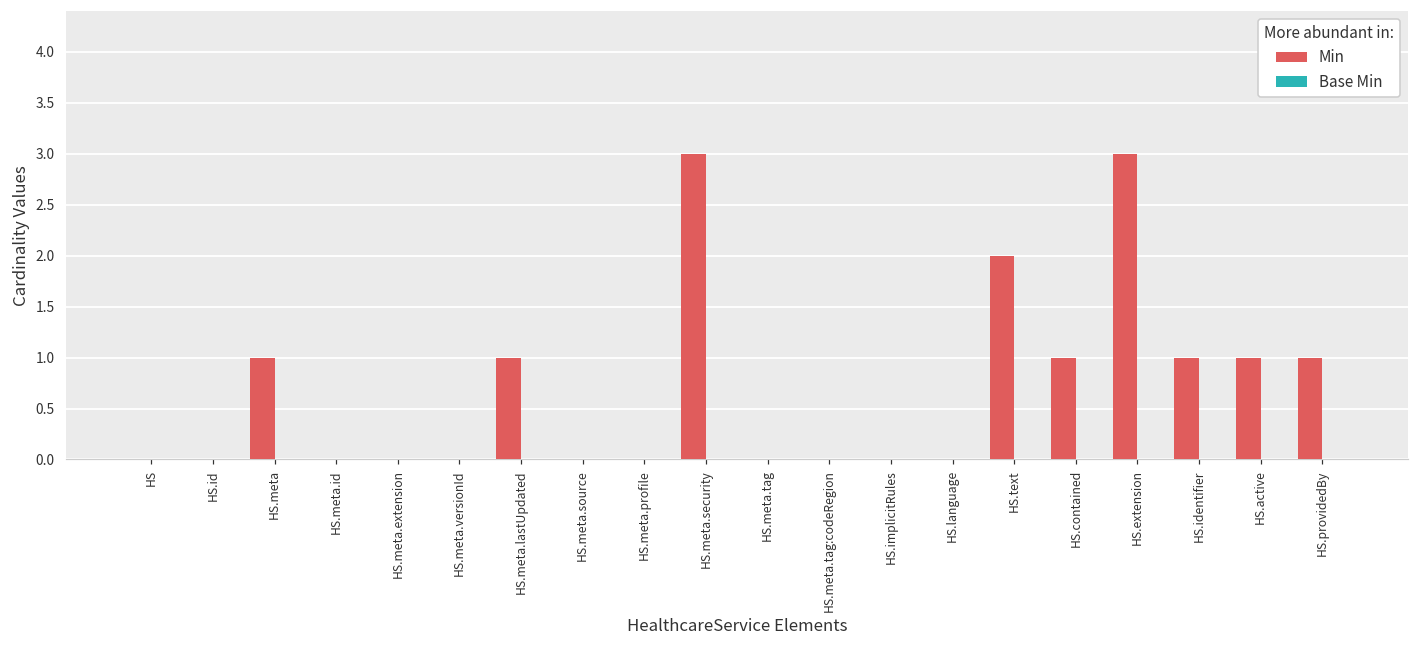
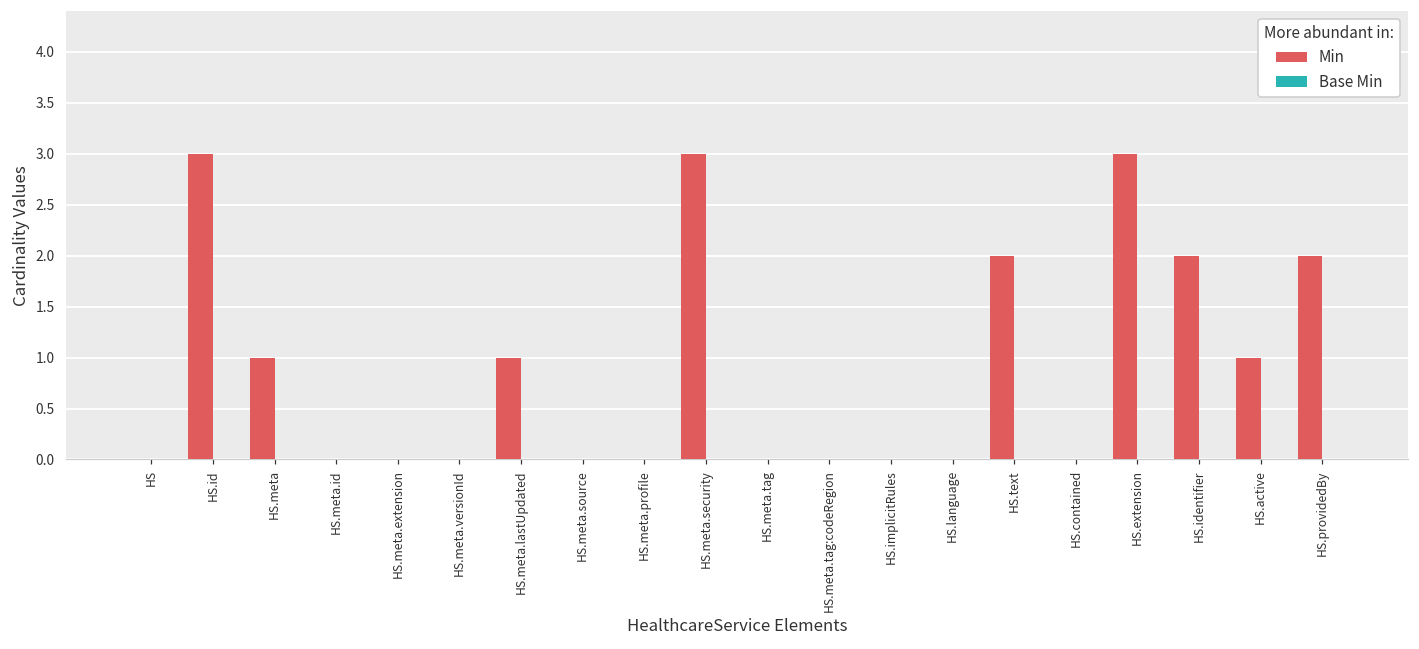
  {
    "Min": {
      "HS": 0,
-     "HS.id": 0,
+     "HS.id": 3,
      "HS.meta": 1,
      "HS.meta.id": 0,
      "HS.meta.extension": 0,
      "HS.meta.versionId": 0,
      "HS.meta.lastUpdated": 1,
      "HS.meta.source": 0,
      "HS.meta.profile": 0,
      "HS.meta.security": 3,
      "HS.meta.tag": 0,
      "HS.meta.tag:codeRegion": 0,
      "HS.implicitRules": 0,
      "HS.language": 0,
      "HS.text": 2,
-     "HS.contained": 1,
+     "HS.contained": 0,
      "HS.extension": 3,
-     "HS.identifier": 1,
+     "HS.identifier": 2,
      "HS.active": 1,
-     "HS.providedBy": 1
+     "HS.providedBy": 2
    },
    "Base Min": {
      "HS": 0,
      "HS.id": 0,
      "HS.meta": 0,
      "HS.meta.id": 0,
      "HS.meta.extension": 0,
      "HS.meta.versionId": 0,
      "HS.meta.lastUpdated": 0,
      "HS.meta.source": 0,
      "HS.meta.profile": 0,
      "HS.meta.security": 0,
      "HS.meta.tag": 0,
      "HS.meta.tag:codeRegion": 0,
      "HS.implicitRules": 0,
      "HS.language": 0,
      "HS.text": 0,
      "HS.contained": 0,
      "HS.extension": 0,
      "HS.identifier": 0,
      "HS.active": 0,
      "HS.providedBy": 0
    }
  }
